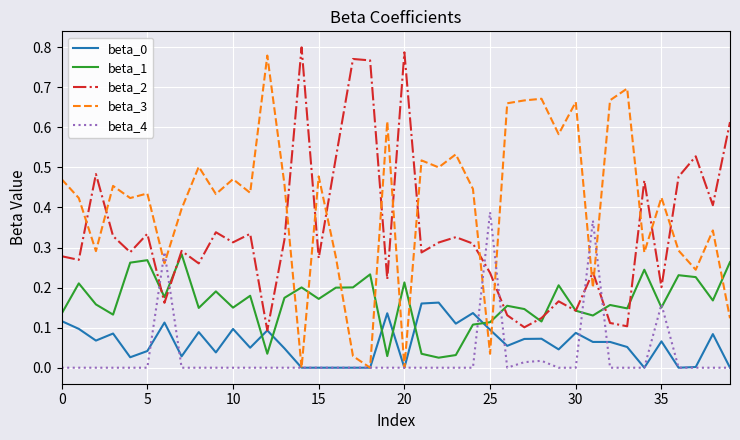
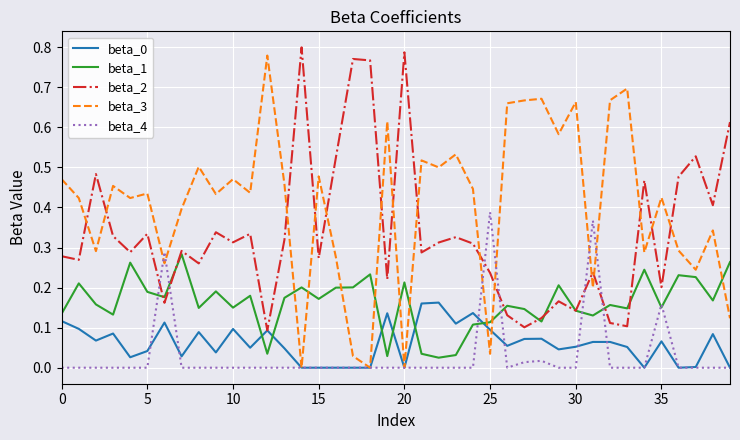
  {
    "beta_0": {
      "0": 0.12,
      "5": 0.04,
      "10": 0.10,
      "25": 0.09,
-     "30": 0.09,
+     "30": 0.05,
      "35": 0.07
    },
    "beta_1": {
      "0": 0.13,
-     "5": 0.27,
+     "5": 0.19,
      "10": 0.15,
      "15": 0.17,
      "20": 0.21,
      "25": 0.11,
      "35": 0.15
    },
    "beta_2": {
      "0": 0.28,
      "5": 0.33,
      "10": 0.31,
      "15": 0.27,
      "20": 0.79,
      "25": 0.24,
      "35": 0.20
    },
    "beta_3": {
      "0": 0.47,
      "5": 0.43,
      "10": 0.47,
      "15": 0.48,
      "25": 0.03,
      "30": 0.66,
      "35": 0.42
    },
    "beta_4": {
      "0": 0.00,
      "5": 0.00,
      "10": 0.00,
      "25": 0.39,
      "30": 0.00,
      "35": 0.16
    }
  }
